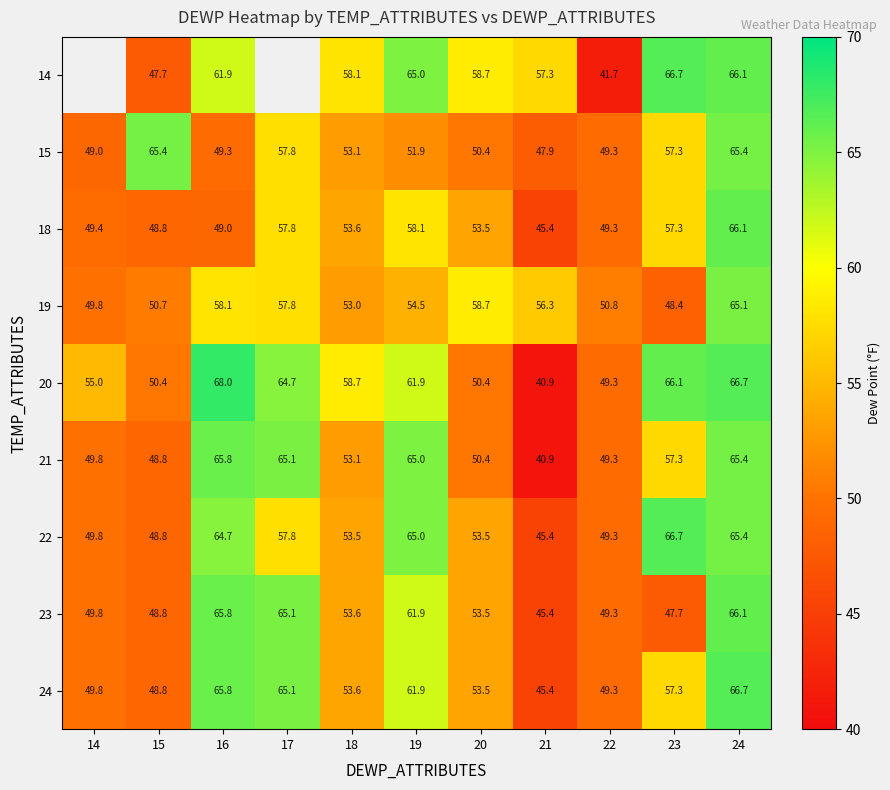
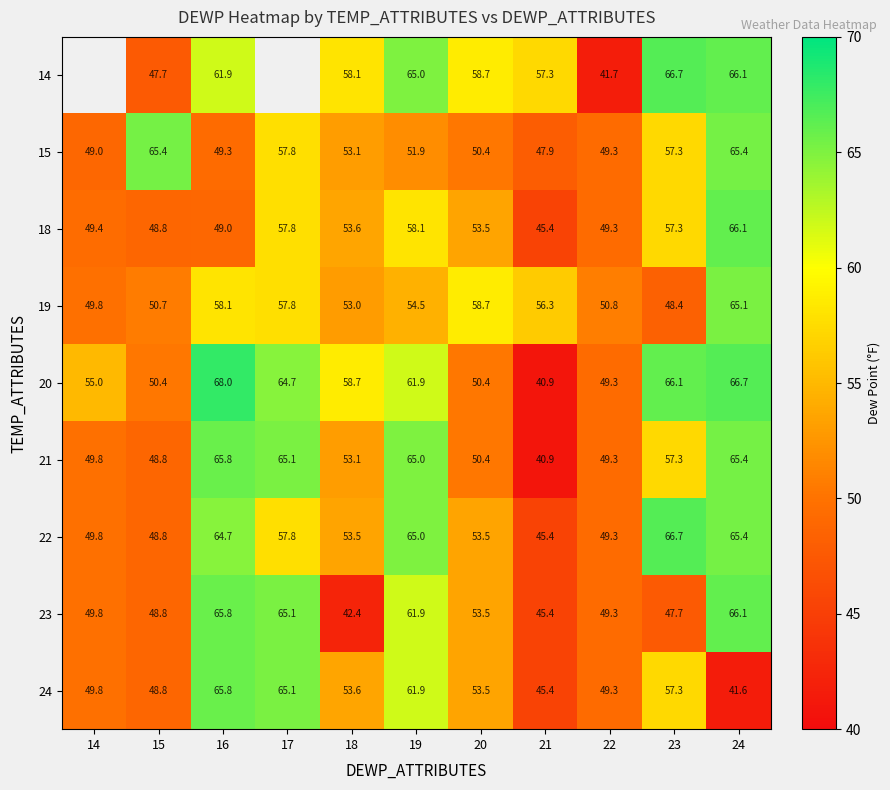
  {
    "14": {
      "15": 47.7,
      "16": 61.9,
      "18": 58.1,
      "19": 65.0,
      "20": 58.7,
      "21": 57.3,
      "22": 41.7,
      "23": 66.7,
      "24": 66.1
    },
    "15": {
      "14": 49.0,
      "15": 65.4,
      "16": 49.3,
      "17": 57.8,
      "18": 53.1,
      "19": 51.9,
      "20": 50.4,
      "21": 47.9,
      "22": 49.3,
      "23": 57.3,
      "24": 65.4
    },
    "18": {
      "14": 49.4,
      "15": 48.8,
      "16": 49.0,
      "17": 57.8,
      "18": 53.6,
      "19": 58.1,
      "20": 53.5,
      "21": 45.4,
      "22": 49.3,
      "23": 57.3,
      "24": 66.1
    },
    "19": {
      "14": 49.8,
      "15": 50.7,
      "16": 58.1,
      "17": 57.8,
      "18": 53.0,
      "19": 54.5,
      "20": 58.7,
      "21": 56.3,
      "22": 50.8,
      "23": 48.4,
      "24": 65.1
    },
    "20": {
      "14": 55.0,
      "15": 50.4,
      "16": 68.0,
      "17": 64.7,
      "18": 58.7,
      "19": 61.9,
      "20": 50.4,
      "21": 40.9,
      "22": 49.3,
      "23": 66.1,
      "24": 66.7
    },
    "21": {
      "14": 49.8,
      "15": 48.8,
      "16": 65.8,
      "17": 65.1,
      "18": 53.1,
      "19": 65.0,
      "20": 50.4,
      "21": 40.9,
      "22": 49.3,
      "23": 57.3,
      "24": 65.4
    },
    "22": {
      "14": 49.8,
      "15": 48.8,
      "16": 64.7,
      "17": 57.8,
      "18": 53.5,
      "19": 65.0,
      "20": 53.5,
      "21": 45.4,
      "22": 49.3,
      "23": 66.7,
      "24": 65.4
    },
    "23": {
      "14": 49.8,
      "15": 48.8,
      "16": 65.8,
      "17": 65.1,
-     "18": 53.6,
+     "18": 42.4,
      "19": 61.9,
      "20": 53.5,
      "21": 45.4,
      "22": 49.3,
      "23": 47.7,
      "24": 66.1
    },
    "24": {
      "14": 49.8,
      "15": 48.8,
      "16": 65.8,
      "17": 65.1,
      "18": 53.6,
      "19": 61.9,
      "20": 53.5,
      "21": 45.4,
      "22": 49.3,
      "23": 57.3,
-     "24": 66.7
+     "24": 41.6
    }
  }
